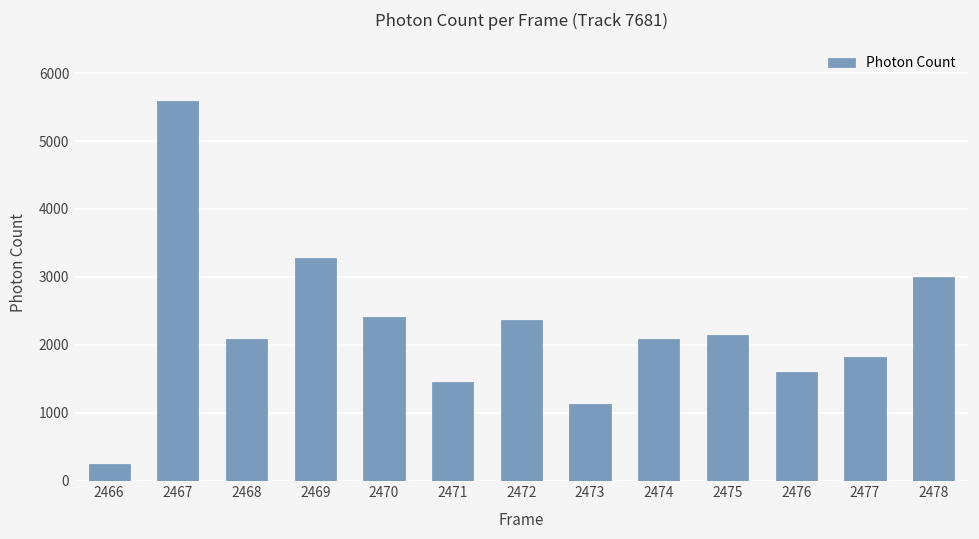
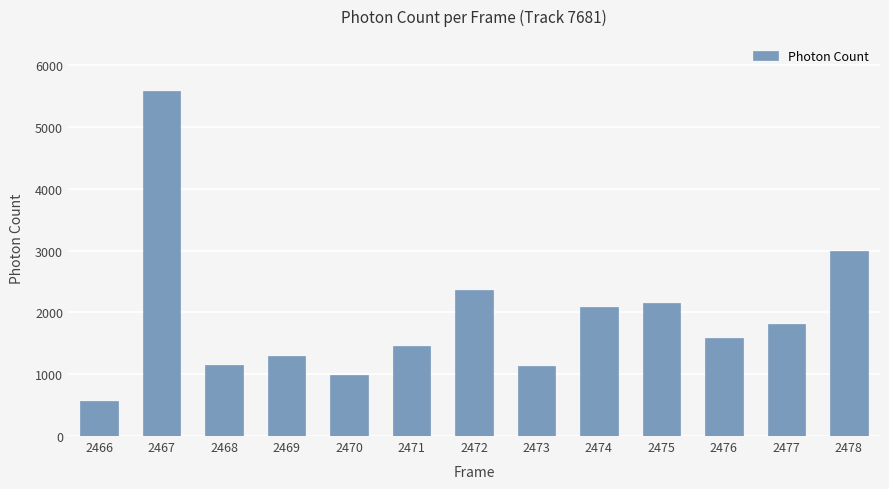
  {
-   "2466": 200,
+   "2466": 600,
    "2467": 5600,
-   "2468": 2100,
-   "2469": 3300,
-   "2470": 2400,
+   "2468": 1200,
+   "2469": 1300,
+   "2470": 1000,
    "2471": 1500,
    "2472": 2400,
    "2473": 1100,
    "2474": 2100,
    "2475": 2100,
    "2476": 1600,
    "2477": 1800,
    "2478": 3000
  }
